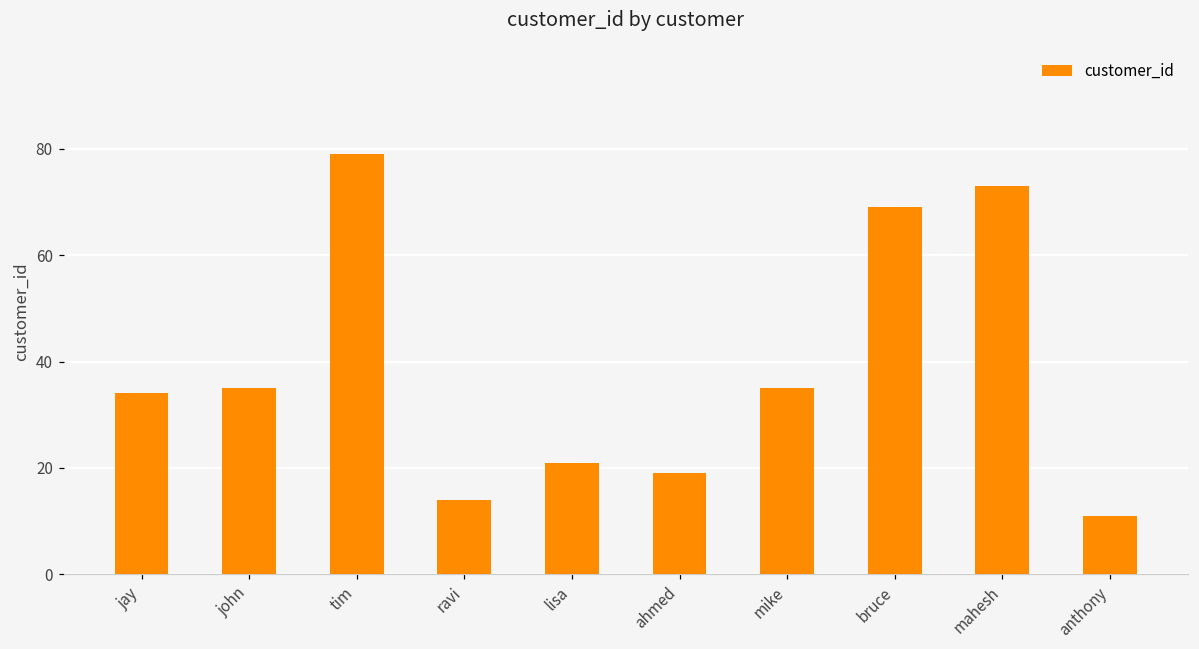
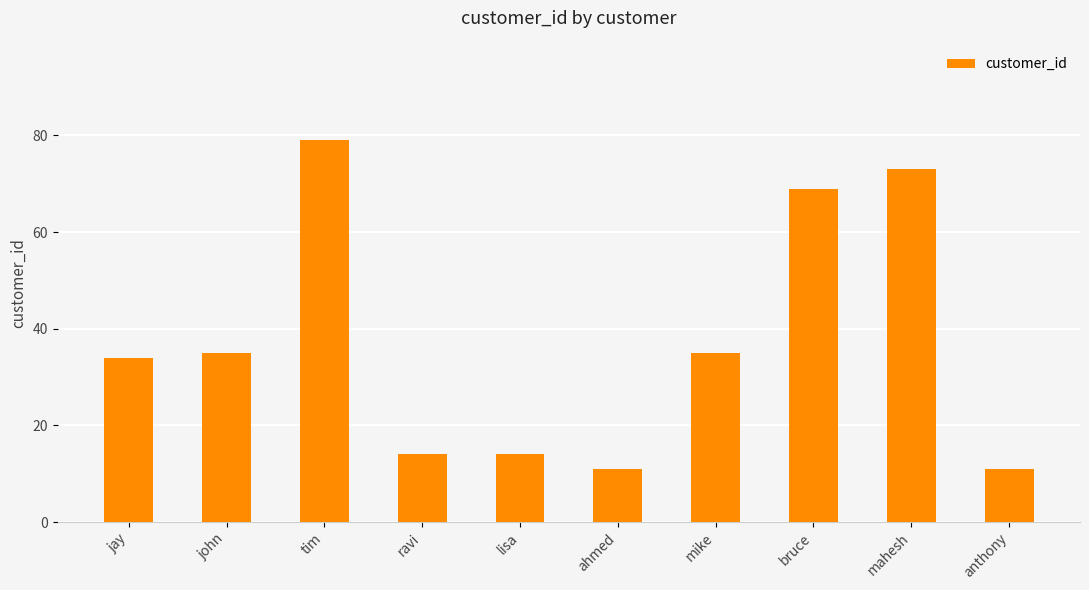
  {
    "jay": 34,
    "john": 35,
    "tim": 79,
    "ravi": 14,
-   "lisa": 21,
-   "ahmed": 19,
+   "lisa": 14,
+   "ahmed": 11,
    "mike": 35,
    "bruce": 69,
    "mahesh": 73,
    "anthony": 11
  }
